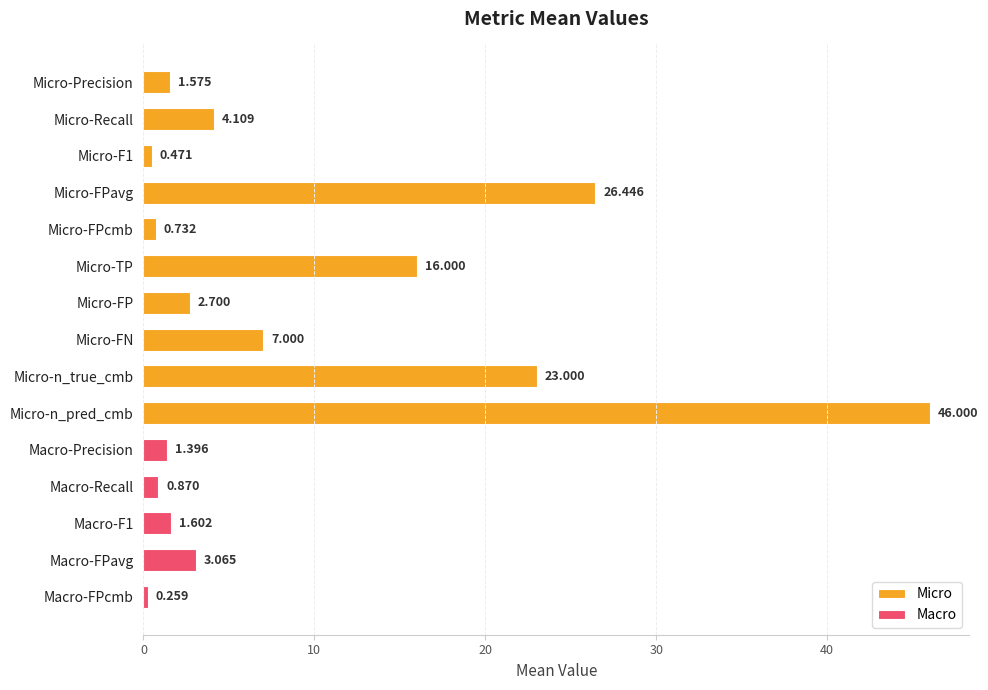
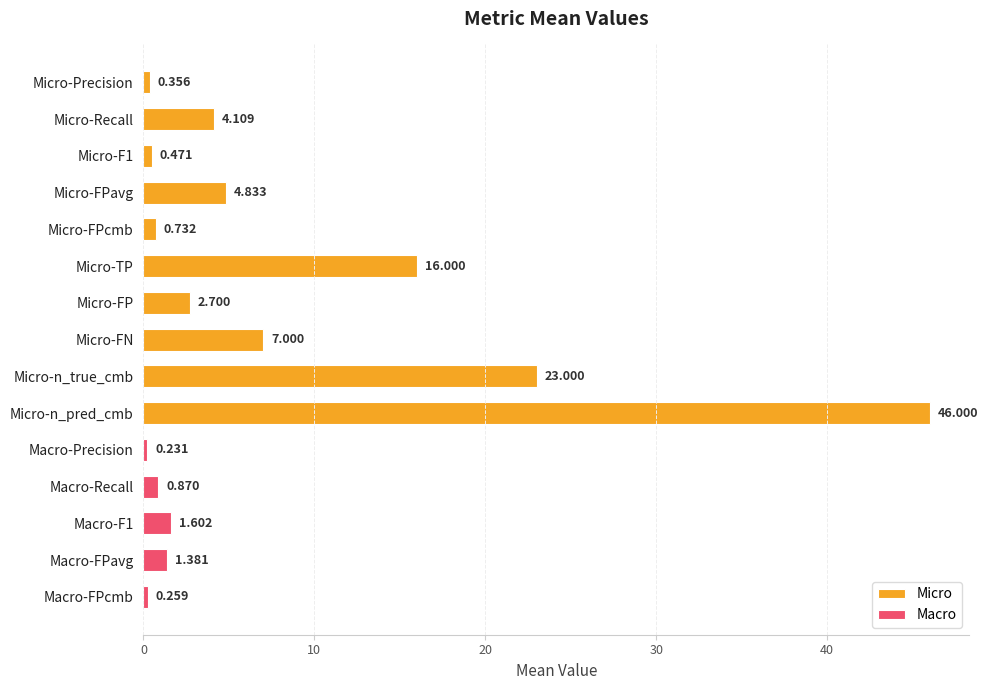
  {
    "Micro": {
-     "Micro-Precision": 1.575,
+     "Micro-Precision": 0.356,
      "Micro-Recall": 4.109,
      "Micro-F1": 0.471,
-     "Micro-FPavg": 26.446,
+     "Micro-FPavg": 4.833,
      "Micro-FPcmb": 0.732,
      "Micro-TP": 16.000,
      "Micro-FP": 2.700,
      "Micro-FN": 7.000,
      "Micro-n_true_cmb": 23.000,
      "Micro-n_pred_cmb": 46.000
    },
    "Macro": {
-     "Macro-Precision": 1.396,
+     "Macro-Precision": 0.231,
      "Macro-Recall": 0.870,
      "Macro-F1": 1.602,
-     "Macro-FPavg": 3.065,
+     "Macro-FPavg": 1.381,
      "Macro-FPcmb": 0.259
    }
  }
